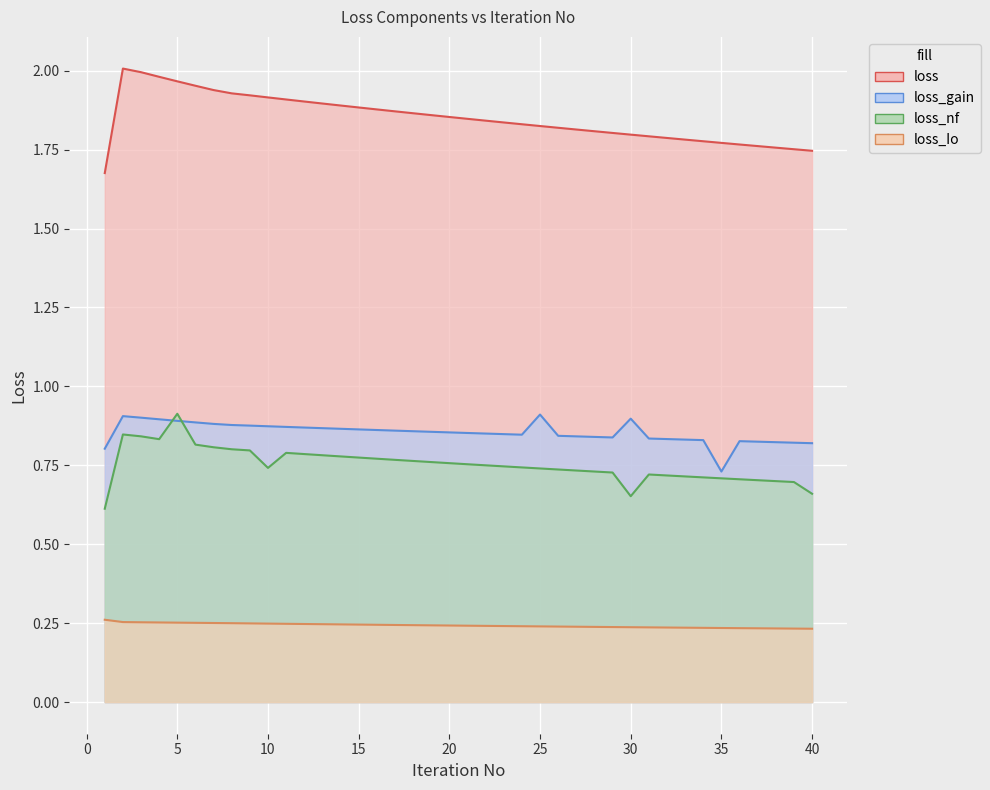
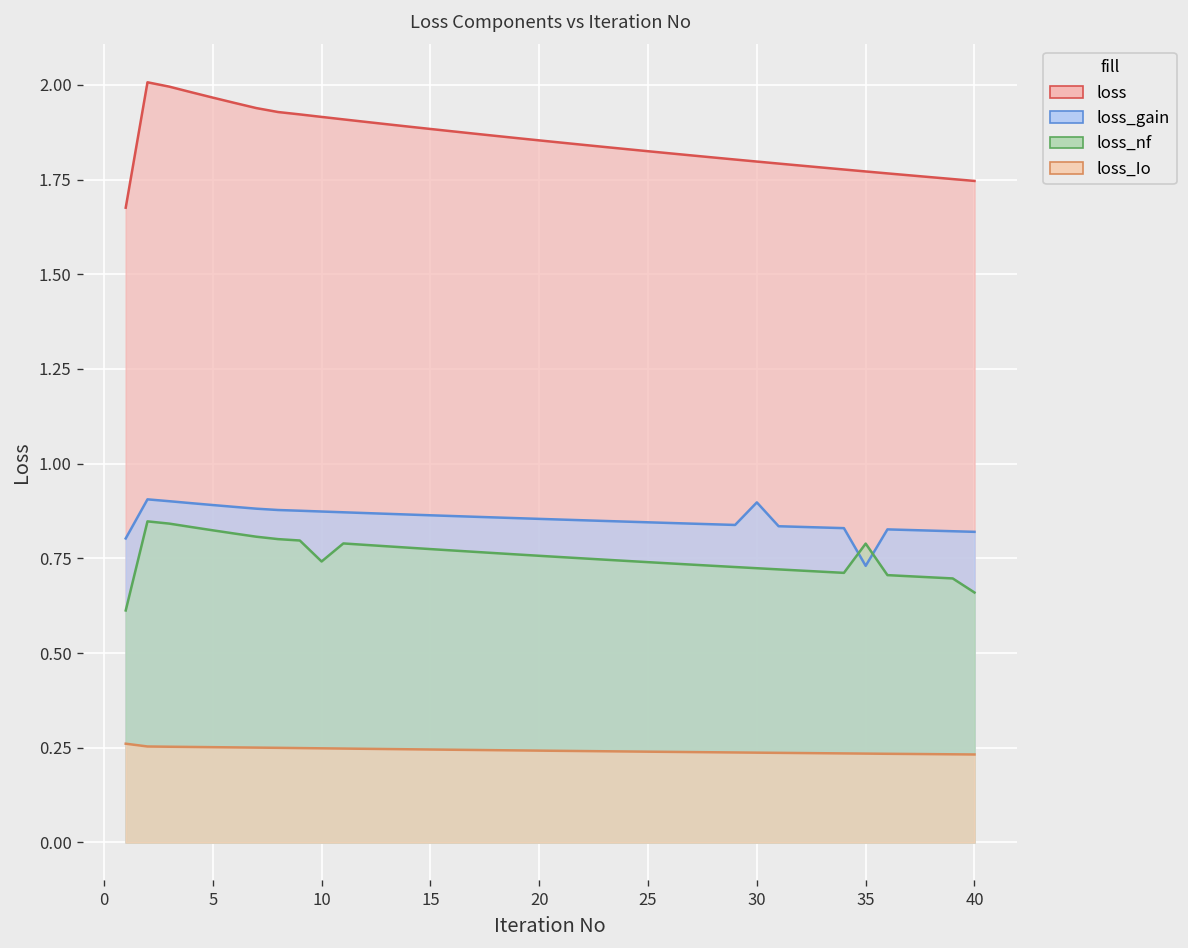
  {
    "loss_gain": {
      "5": 0.89,
      "10": 0.87,
      "15": 0.86,
      "20": 0.85,
-     "25": 0.91,
+     "25": 0.85,
      "30": 0.90,
      "35": 0.73,
      "40": 0.82
    },
    "loss_nf": {
-     "5": 0.91,
+     "5": 0.82,
      "10": 0.74,
      "15": 0.77,
      "20": 0.76,
      "25": 0.74,
-     "30": 0.65,
-     "35": 0.71,
+     "30": 0.72,
+     "35": 0.79,
      "40": 0.66
    }
  }
